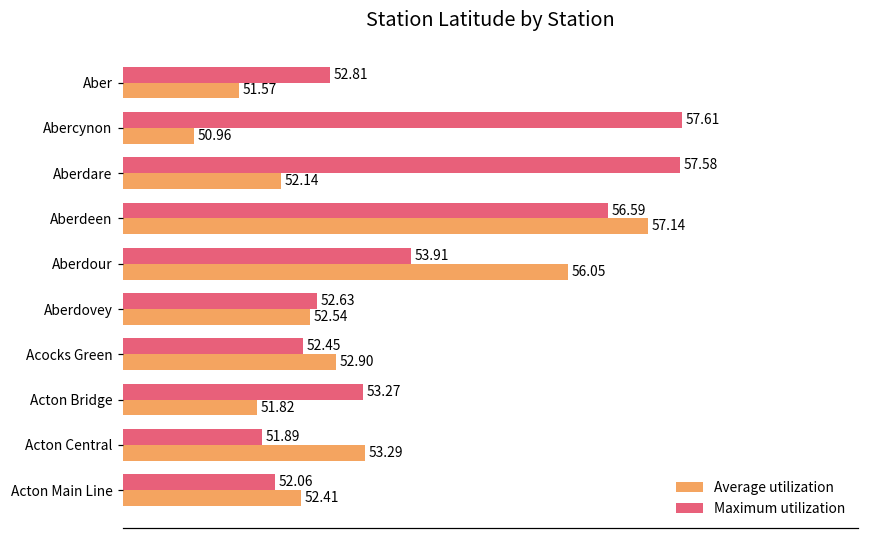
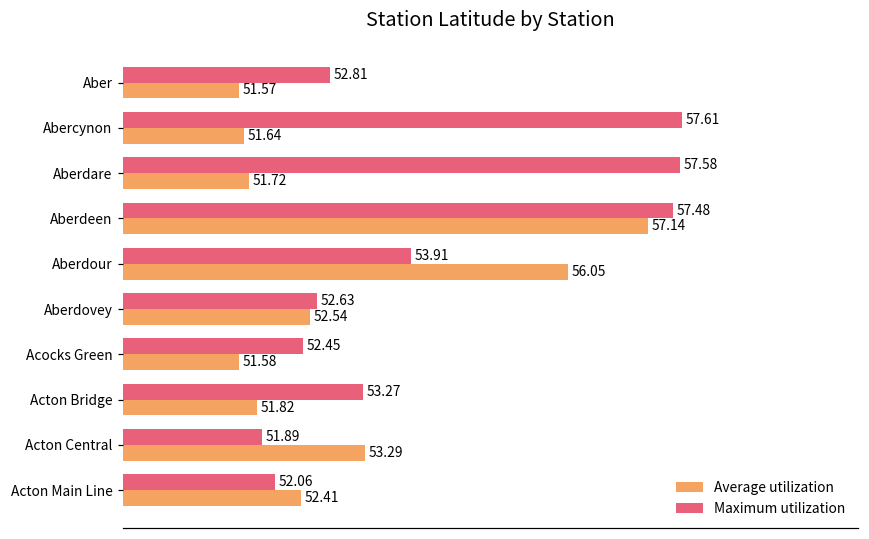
  {
    "Average utilization": {
      "Aber": 51.57,
-     "Abercynon": 50.96,
-     "Aberdare": 52.14,
+     "Abercynon": 51.64,
+     "Aberdare": 51.72,
      "Aberdeen": 57.14,
      "Aberdour": 56.05,
      "Aberdovey": 52.54,
-     "Acocks Green": 52.90,
+     "Acocks Green": 51.58,
      "Acton Bridge": 51.82,
      "Acton Central": 53.29,
      "Acton Main Line": 52.41
    },
    "Maximum utilization": {
      "Aber": 52.81,
      "Abercynon": 57.61,
      "Aberdare": 57.58,
-     "Aberdeen": 56.59,
+     "Aberdeen": 57.48,
      "Aberdour": 53.91,
      "Aberdovey": 52.63,
      "Acocks Green": 52.45,
      "Acton Bridge": 53.27,
      "Acton Central": 51.89,
      "Acton Main Line": 52.06
    }
  }
